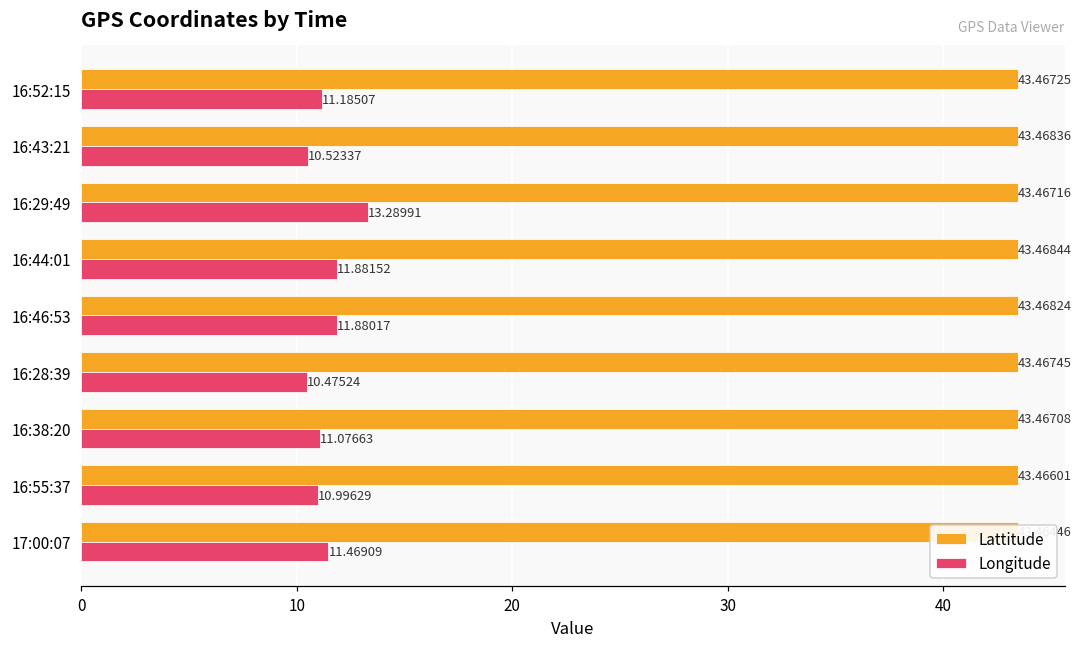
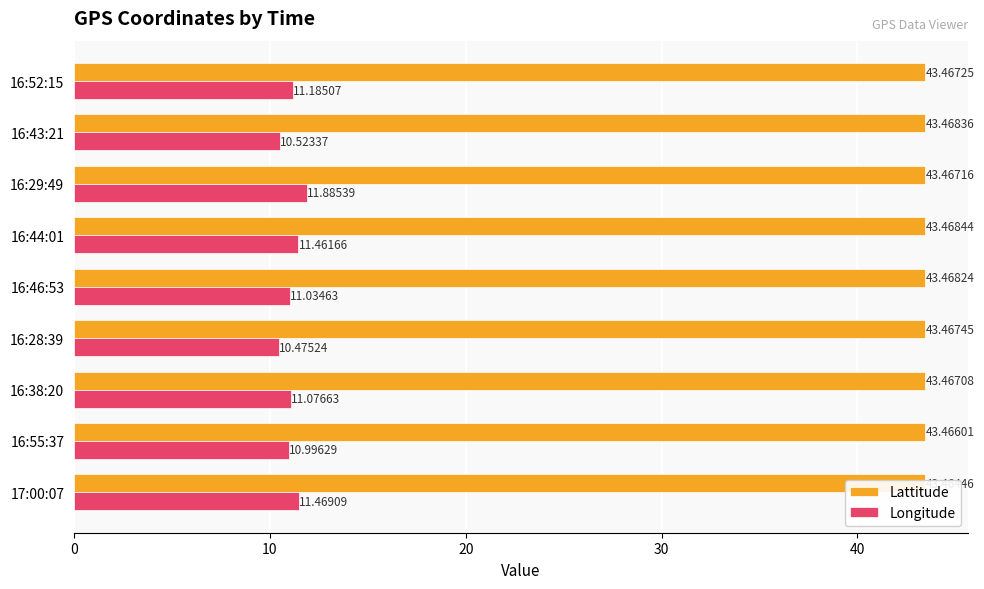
  {
    "Lattitude": {
      "16:52:15": 43.46725,
      "16:43:21": 43.46836,
      "16:29:49": 43.46716,
      "16:44:01": 43.46844,
      "16:46:53": 43.46824,
      "16:28:39": 43.46745,
      "16:38:20": 43.46708,
      "16:55:37": 43.46601
    },
    "Longitude": {
      "16:52:15": 11.18507,
      "16:43:21": 10.52337,
-     "16:29:49": 13.28991,
-     "16:44:01": 11.88152,
-     "16:46:53": 11.88017,
+     "16:29:49": 11.88539,
+     "16:44:01": 11.46166,
+     "16:46:53": 11.03463,
      "16:28:39": 10.47524,
      "16:38:20": 11.07663,
      "16:55:37": 10.99629,
      "17:00:07": 11.46909
    }
  }
